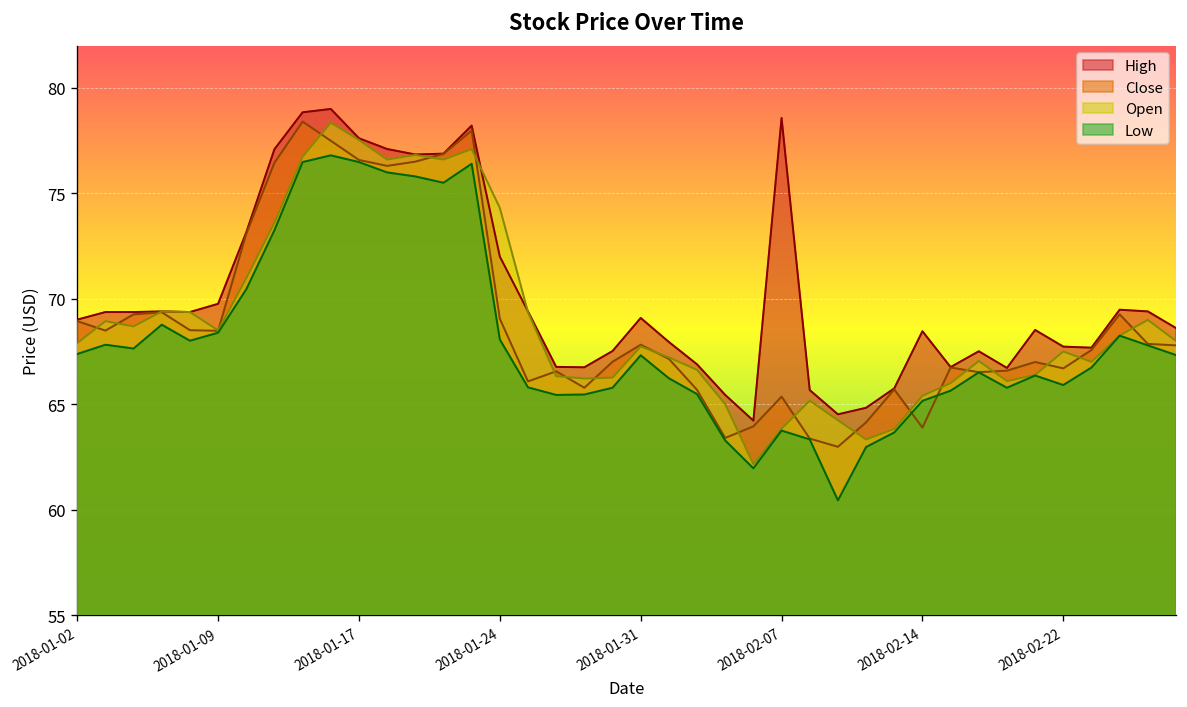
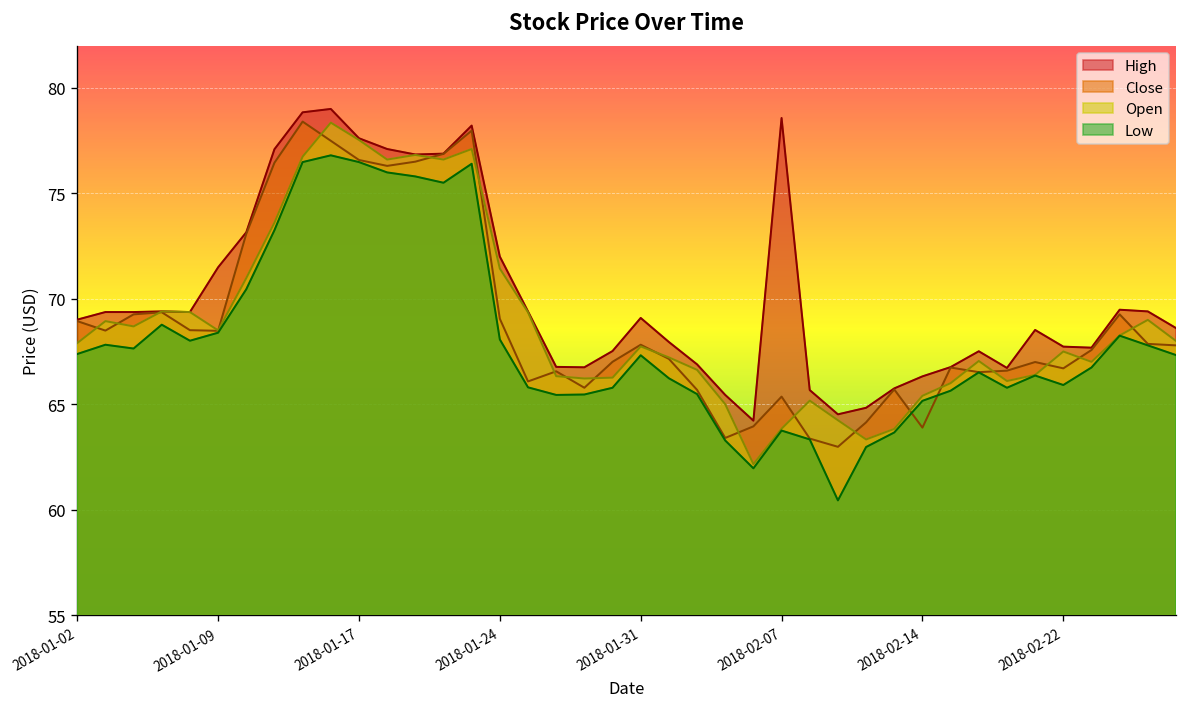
  {
    "High": {
-     "2018-01-09": 69.8,
+     "2018-01-09": 71.5,
      "2018-01-24": 72.0,
      "2018-01-31": 69.1,
      "2018-02-07": 78.6,
-     "2018-02-14": 68.5,
+     "2018-02-14": 66.3,
      "2018-02-22": 67.7
    },
    "Close": {
      "2018-01-24": 69.1,
      "2018-02-07": 65.4,
      "2018-02-14": 63.9,
      "2018-02-22": 66.7
    },
    "Open": {
      "2018-01-02": 67.9,
-     "2018-01-24": 74.3,
+     "2018-01-24": 71.4,
      "2018-02-14": 65.4,
      "2018-02-22": 67.5
    },
    "Low": {
      "2018-01-02": 67.4,
      "2018-01-24": 68.1,
      "2018-01-31": 67.3,
      "2018-02-14": 65.2,
      "2018-02-22": 65.9
    }
  }
